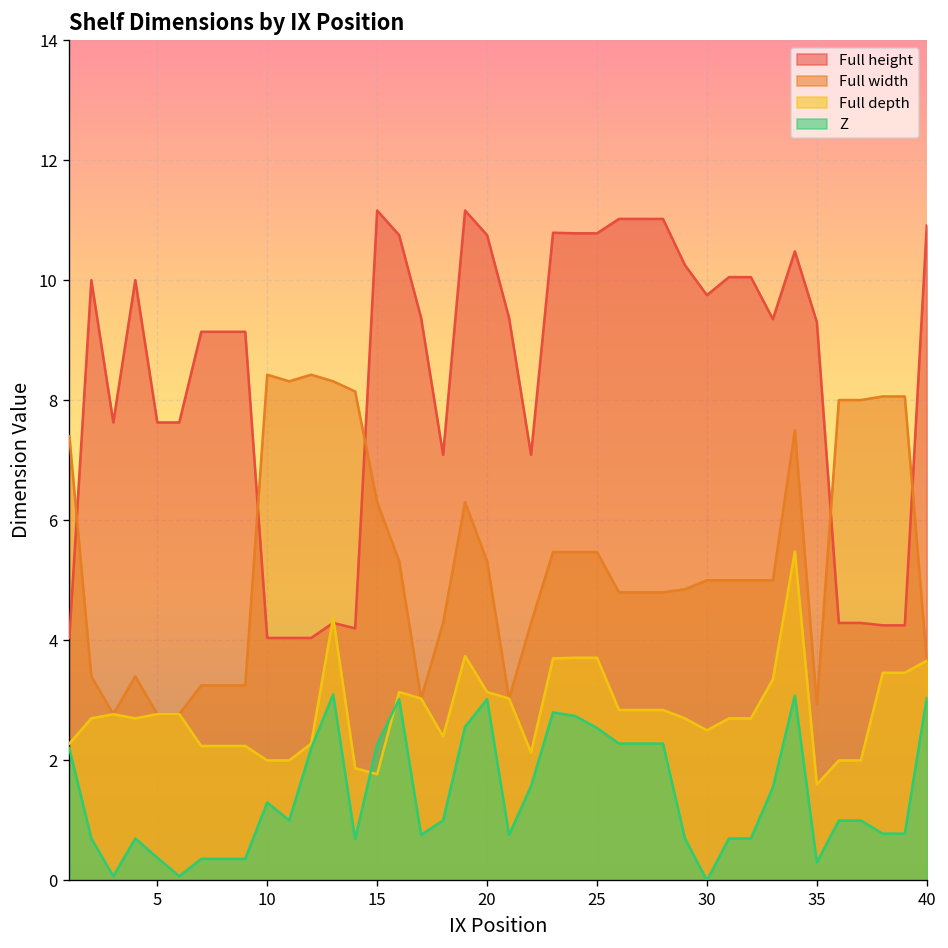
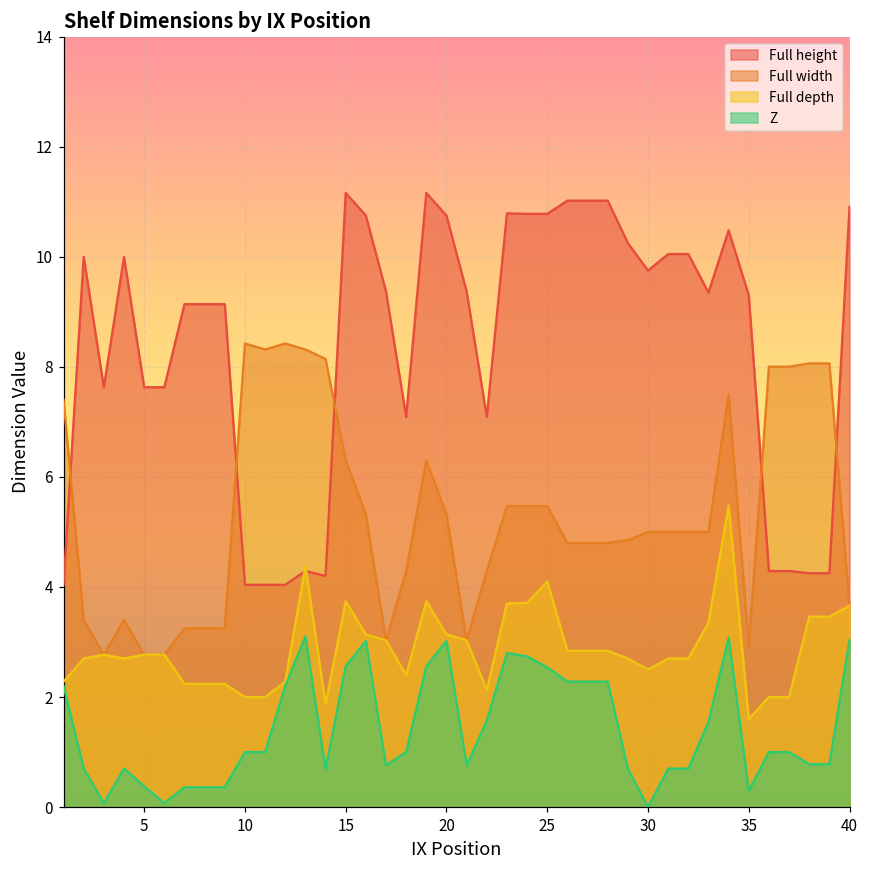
  {
    "Full depth": {
      "10": 2.0,
-     "15": 1.8,
+     "15": 3.7,
      "20": 3.1,
-     "25": 3.7,
+     "25": 4.1,
      "30": 2.5,
      "35": 1.6
    },
    "Z": {
      "5": 0.4,
-     "10": 1.3,
-     "15": 2.3,
+     "10": 1.0,
+     "15": 2.6,
      "20": 3.0,
      "25": 2.5,
      "30": 0.0,
      "35": 0.3,
      "40": 3.0
    }
  }
